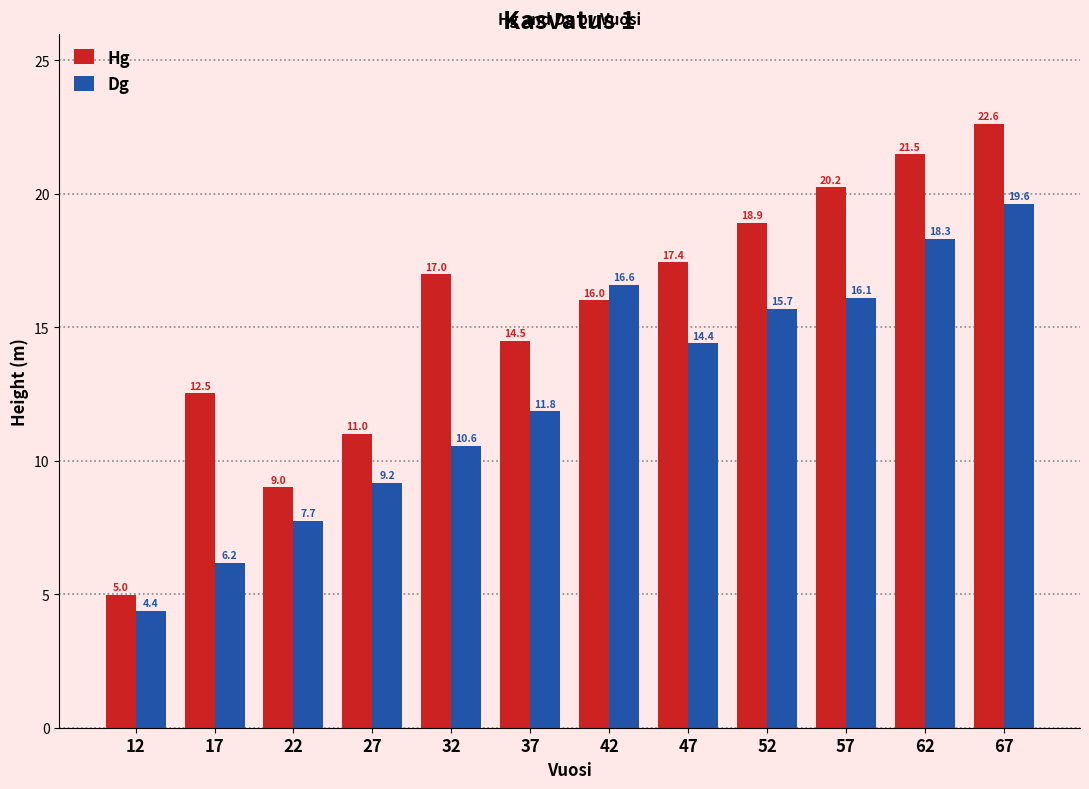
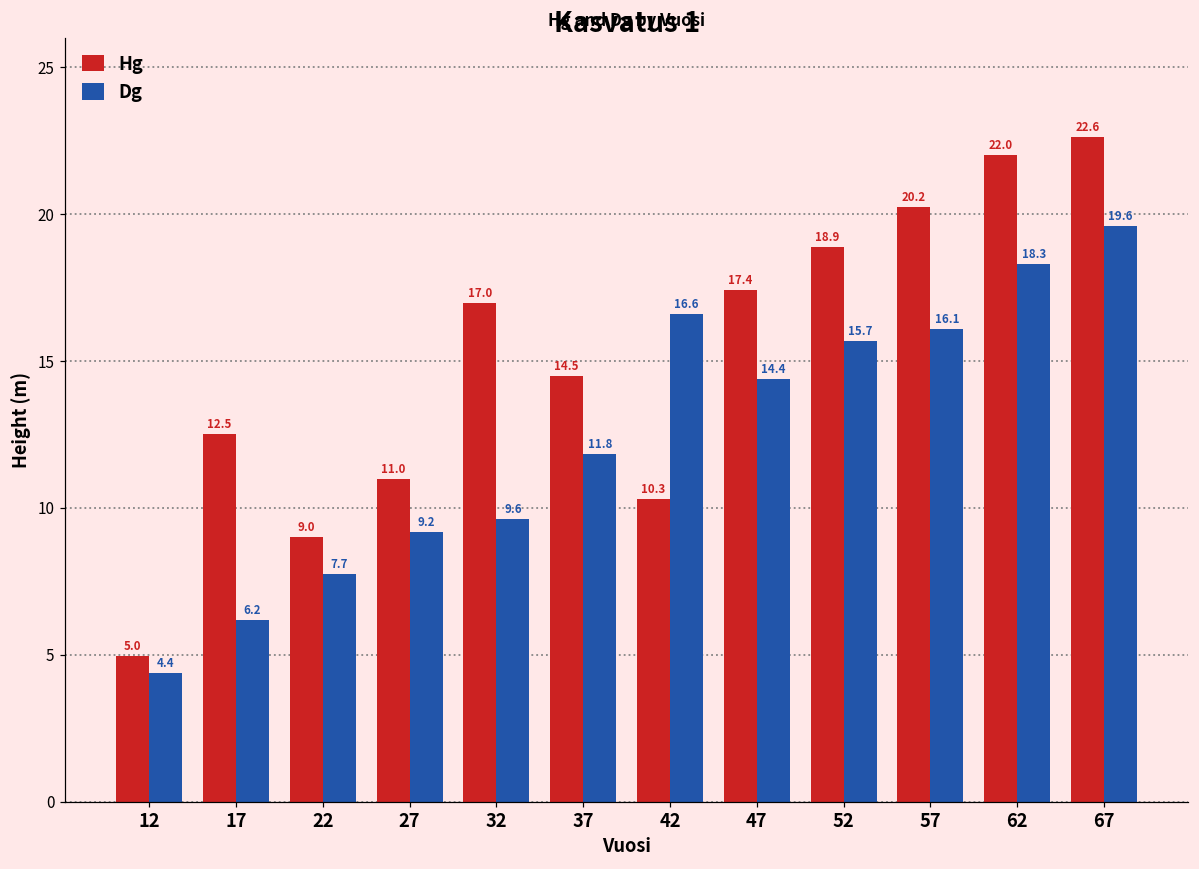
  {
    "Hg": {
      "12": 5.0,
      "17": 12.5,
      "22": 9.0,
      "27": 11.0,
      "32": 17.0,
      "37": 14.5,
-     "42": 16.0,
+     "42": 10.3,
      "47": 17.4,
      "52": 18.9,
      "57": 20.2,
-     "62": 21.5,
+     "62": 22.0,
      "67": 22.6
    },
    "Dg": {
      "12": 4.4,
      "17": 6.2,
      "22": 7.7,
      "27": 9.2,
-     "32": 10.6,
+     "32": 9.6,
      "37": 11.8,
      "42": 16.6,
      "47": 14.4,
      "52": 15.7,
      "57": 16.1,
      "62": 18.3,
      "67": 19.6
    }
  }
